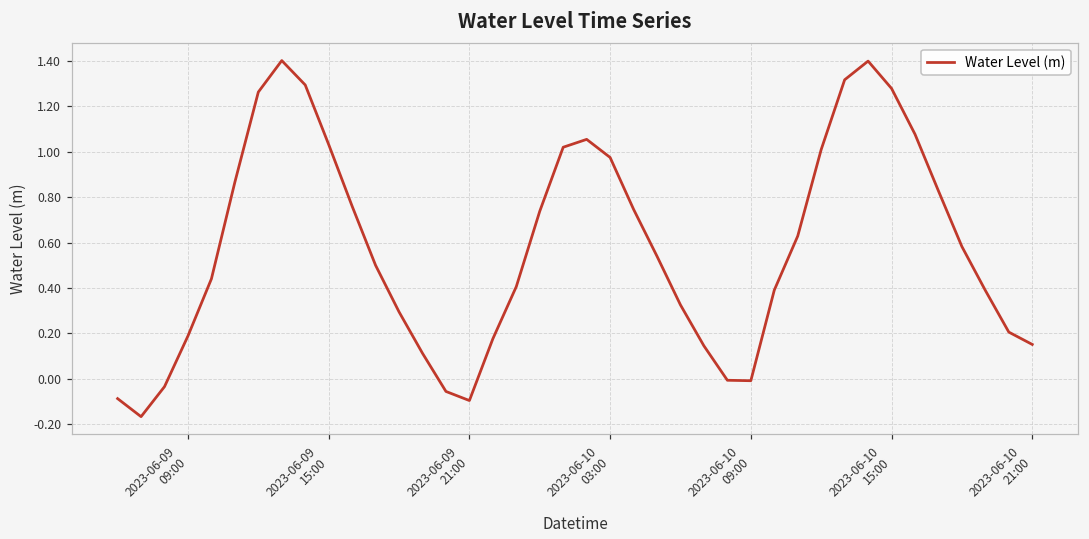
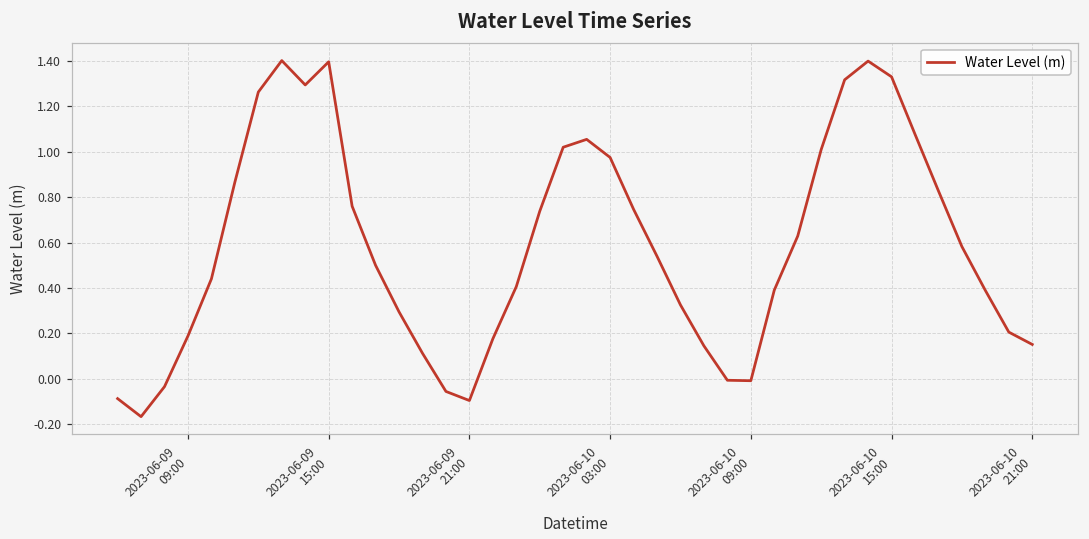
  {
    "2023-06-09 09:00": 0.19,
-   "2023-06-09 15:00": 1.03,
+   "2023-06-09 15:00": 1.40,
    "2023-06-09 21:00": -0.10,
    "2023-06-10 03:00": 0.98,
    "2023-06-10 09:00": -0.01,
-   "2023-06-10 15:00": 1.28,
+   "2023-06-10 15:00": 1.33,
    "2023-06-10 21:00": 0.15
  }
